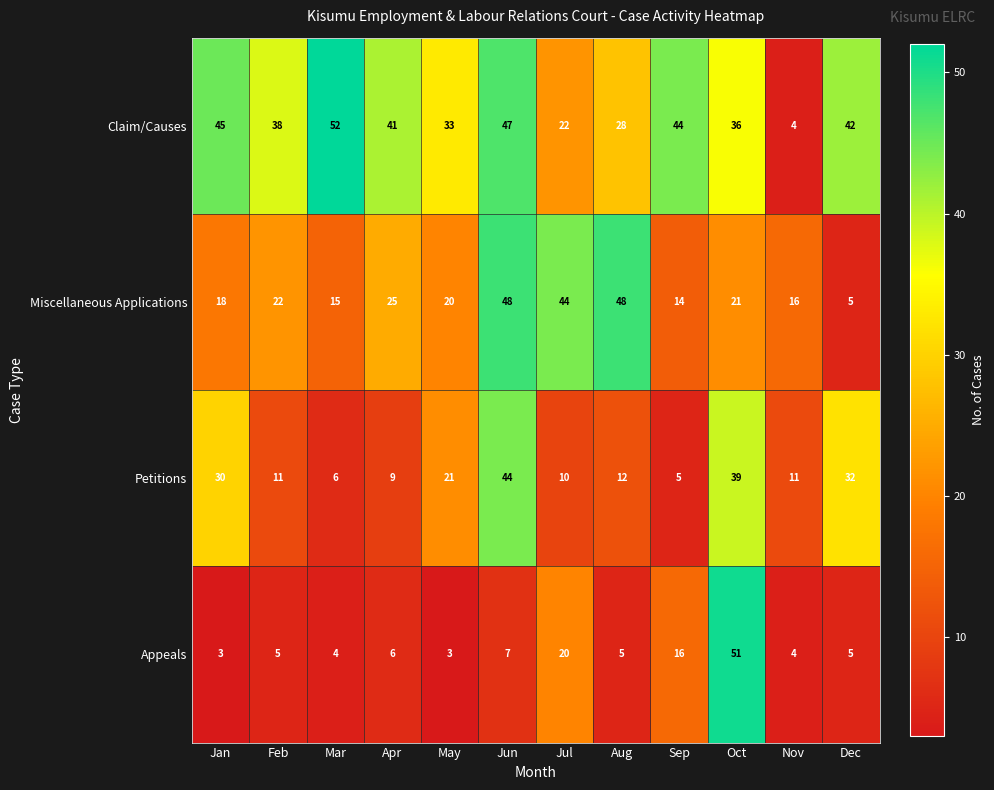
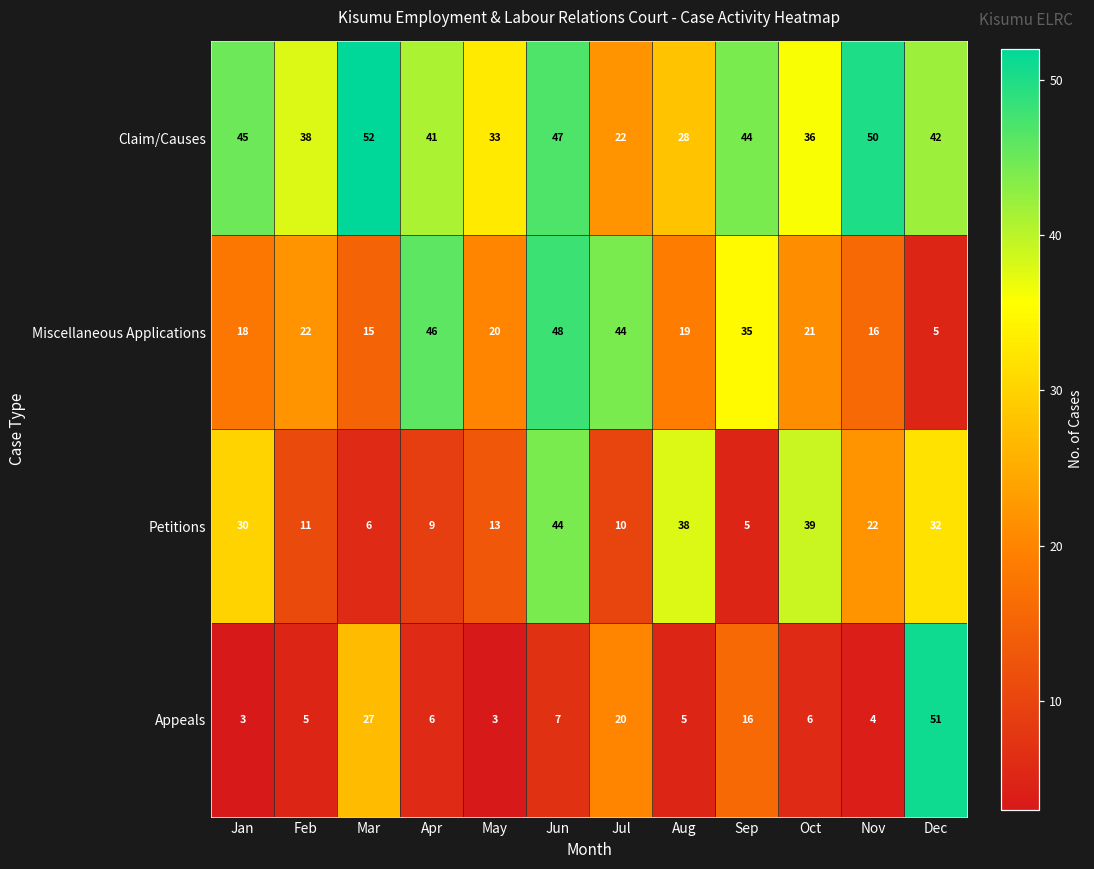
  {
    "Claim/Causes": {
      "Jan": 45,
      "Feb": 38,
      "Mar": 52,
      "Apr": 41,
      "May": 33,
      "Jun": 47,
      "Jul": 22,
      "Aug": 28,
      "Sep": 44,
      "Oct": 36,
-     "Nov": 4,
+     "Nov": 50,
      "Dec": 42
    },
    "Miscellaneous Applications": {
      "Jan": 18,
      "Feb": 22,
      "Mar": 15,
-     "Apr": 25,
+     "Apr": 46,
      "May": 20,
      "Jun": 48,
      "Jul": 44,
-     "Aug": 48,
-     "Sep": 14,
+     "Aug": 19,
+     "Sep": 35,
      "Oct": 21,
      "Nov": 16,
      "Dec": 5
    },
    "Petitions": {
      "Jan": 30,
      "Feb": 11,
      "Mar": 6,
      "Apr": 9,
-     "May": 21,
+     "May": 13,
      "Jun": 44,
      "Jul": 10,
-     "Aug": 12,
+     "Aug": 38,
      "Sep": 5,
      "Oct": 39,
-     "Nov": 11,
+     "Nov": 22,
      "Dec": 32
    },
    "Appeals": {
      "Jan": 3,
      "Feb": 5,
-     "Mar": 4,
+     "Mar": 27,
      "Apr": 6,
      "May": 3,
      "Jun": 7,
      "Jul": 20,
      "Aug": 5,
      "Sep": 16,
-     "Oct": 51,
+     "Oct": 6,
      "Nov": 4,
-     "Dec": 5
+     "Dec": 51
    }
  }
